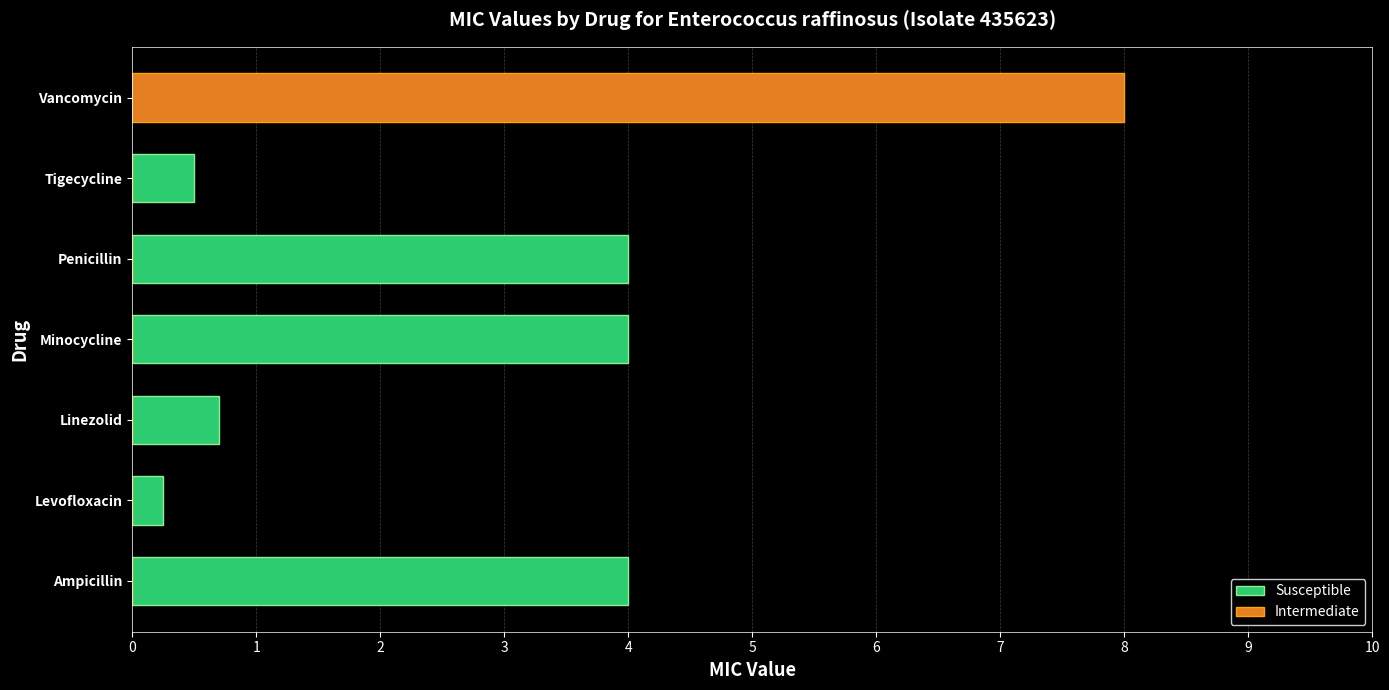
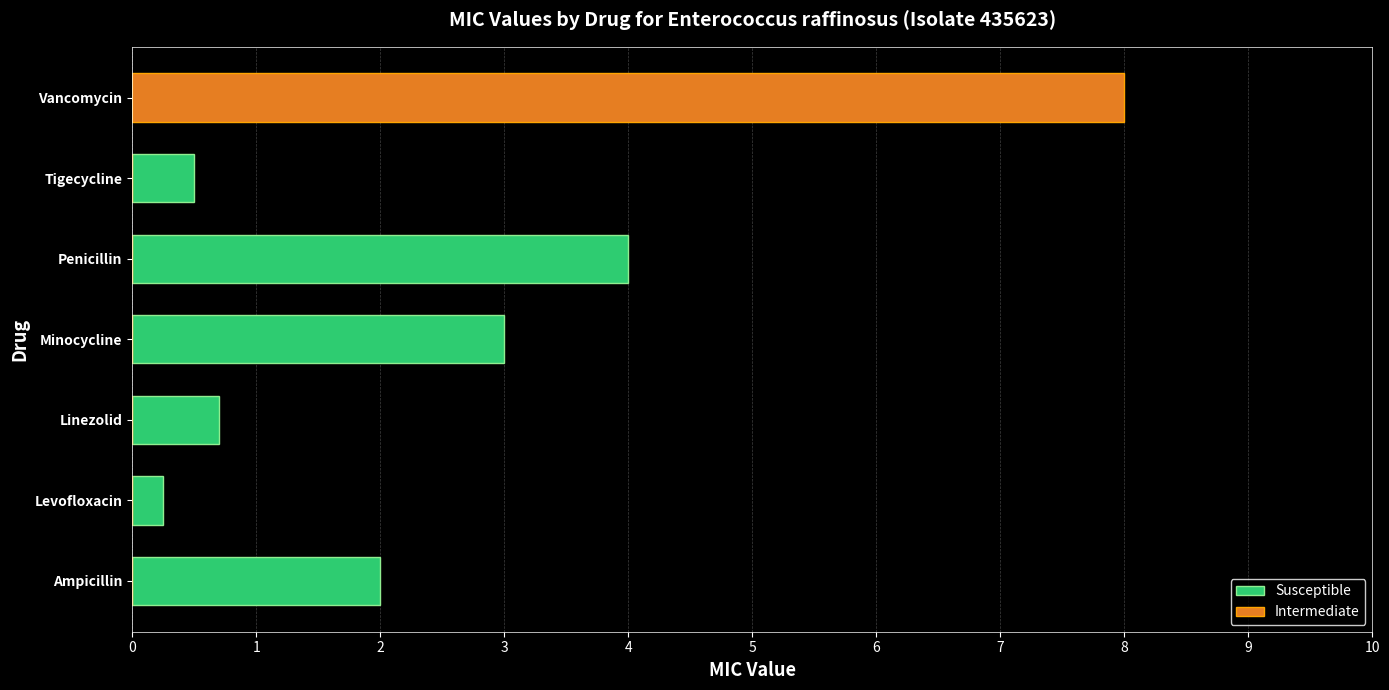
  {
    "Susceptible": {
      "Vancomycin": 0,
      "Tigecycline": 0.50,
      "Penicillin": 4,
-     "Minocycline": 4,
+     "Minocycline": 3,
      "Linezolid": 0.70,
      "Levofloxacin": 0.25,
-     "Ampicillin": 4
+     "Ampicillin": 2
    },
    "Intermediate": {
      "Vancomycin": 8,
      "Tigecycline": 0,
      "Penicillin": 0,
      "Minocycline": 0,
      "Linezolid": 0,
      "Levofloxacin": 0,
      "Ampicillin": 0
    }
  }
